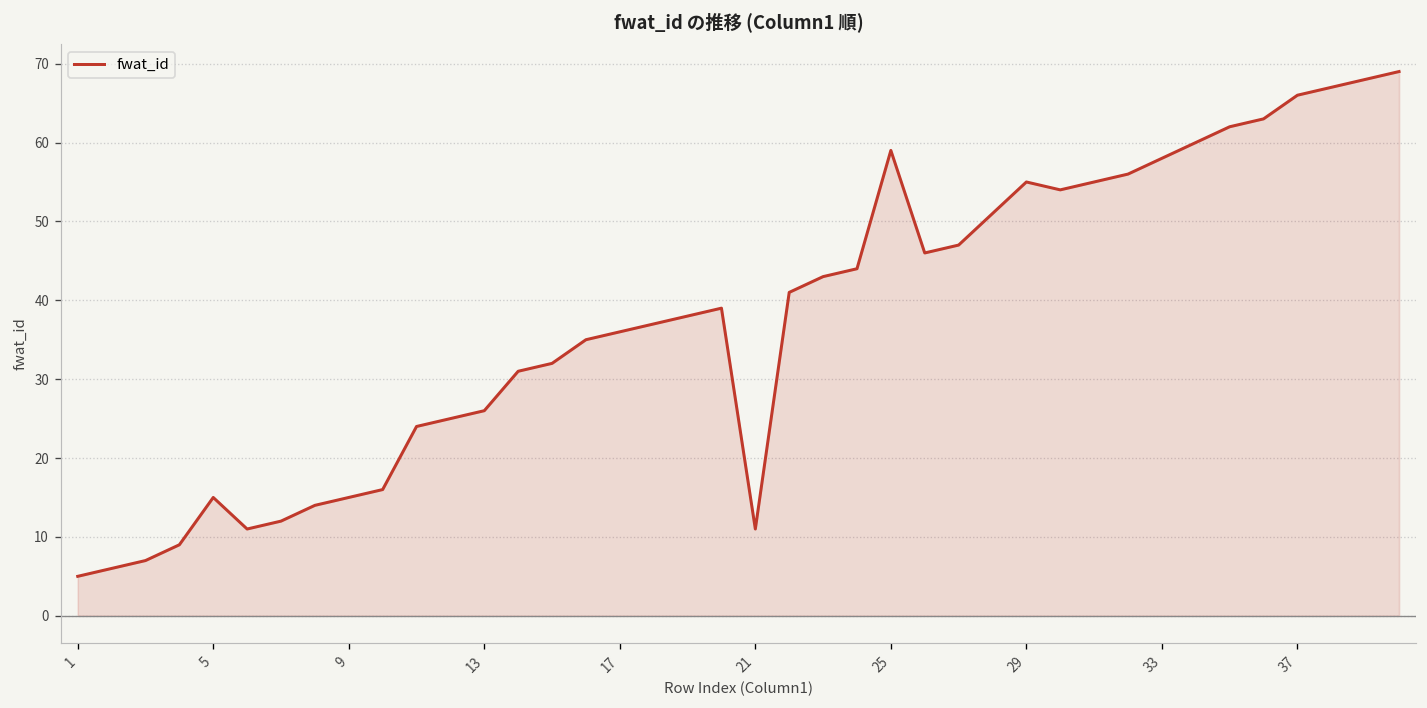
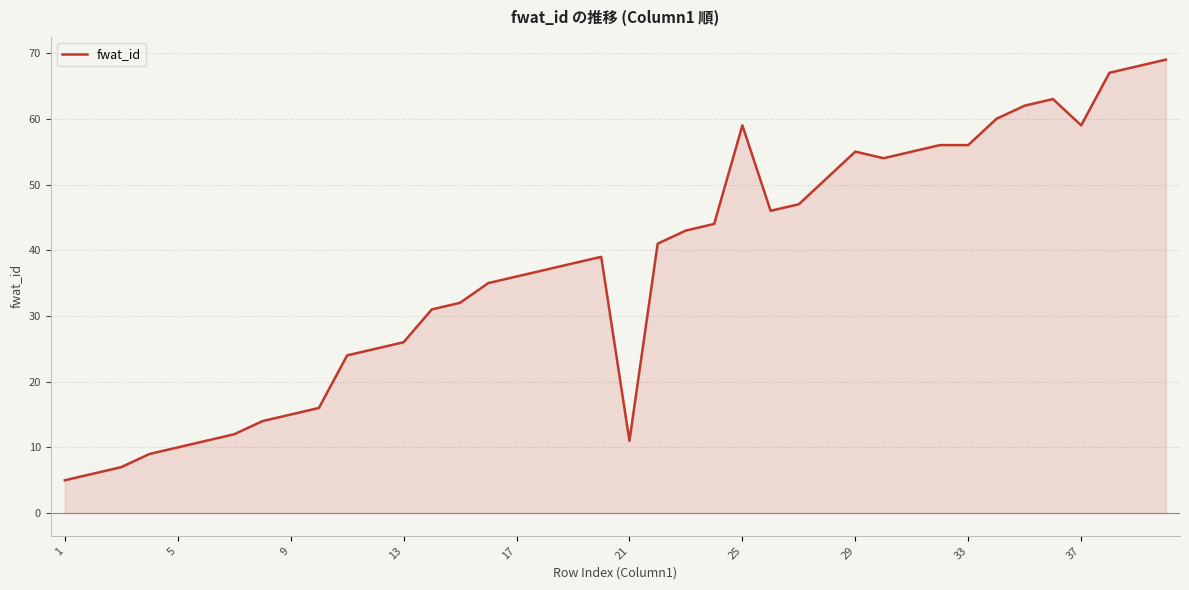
  {
    "1": 5,
-   "5": 15,
+   "5": 10,
    "9": 15,
    "13": 26,
    "17": 36,
    "21": 11,
    "25": 59,
    "29": 55,
-   "33": 58,
-   "37": 66
+   "33": 56,
+   "37": 59
  }
